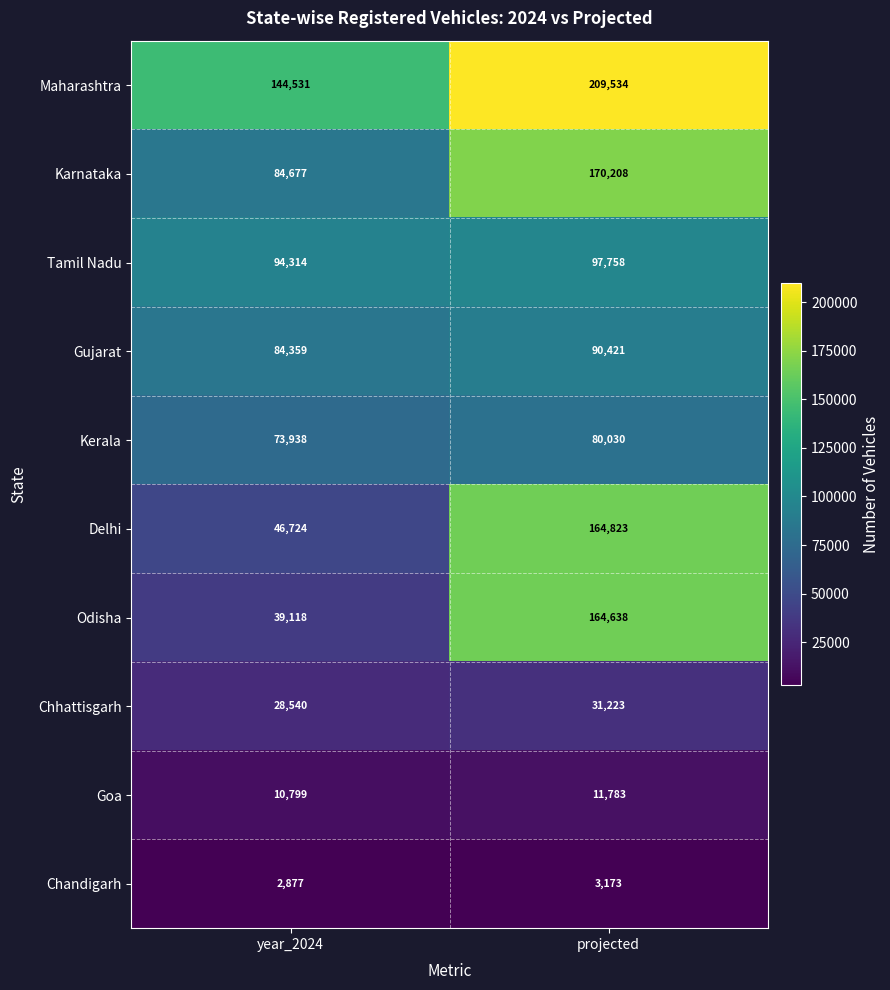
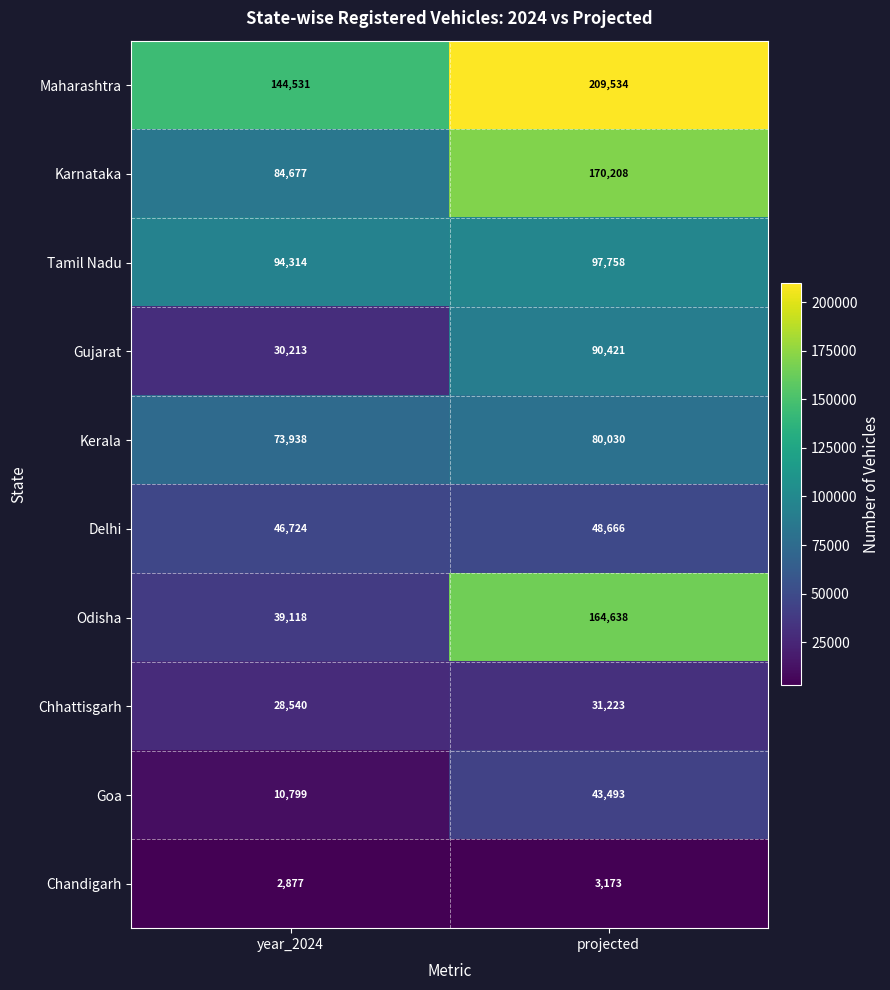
  {
    "Maharashtra": {
      "year_2024": "144,531",
      "projected": "209,534"
    },
    "Karnataka": {
      "year_2024": "84,677",
      "projected": "170,208"
    },
    "Tamil Nadu": {
      "year_2024": "94,314",
      "projected": "97,758"
    },
    "Gujarat": {
-     "year_2024": "84,359",
+     "year_2024": "30,213",
      "projected": "90,421"
    },
    "Kerala": {
      "year_2024": "73,938",
      "projected": "80,030"
    },
    "Delhi": {
      "year_2024": "46,724",
-     "projected": "164,823"
+     "projected": "48,666"
    },
    "Odisha": {
      "year_2024": "39,118",
      "projected": "164,638"
    },
    "Chhattisgarh": {
      "year_2024": "28,540",
      "projected": "31,223"
    },
    "Goa": {
      "year_2024": "10,799",
-     "projected": "11,783"
+     "projected": "43,493"
    },
    "Chandigarh": {
      "year_2024": "2,877",
      "projected": "3,173"
    }
  }
